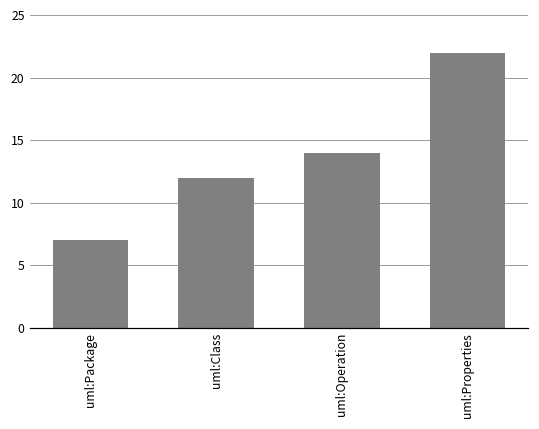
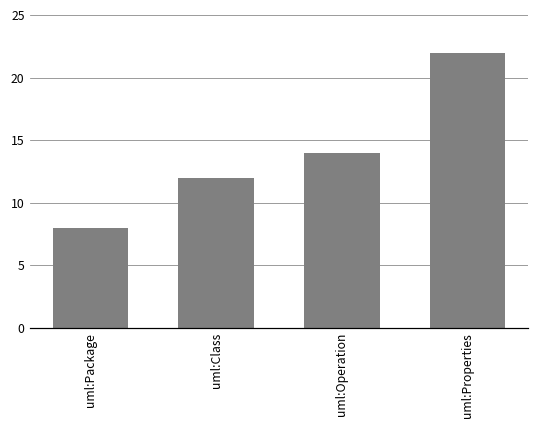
  {
-   "uml:Package": 7,
+   "uml:Package": 8,
    "uml:Class": 12,
    "uml:Operation": 14,
    "uml:Properties": 22
  }
